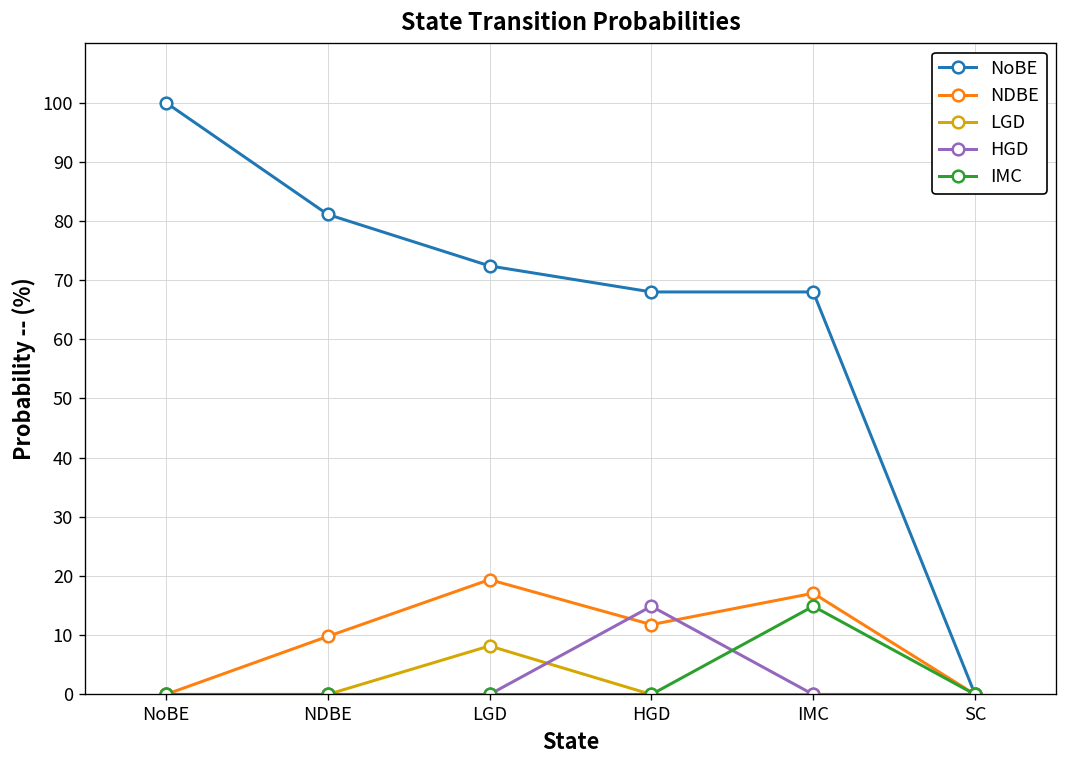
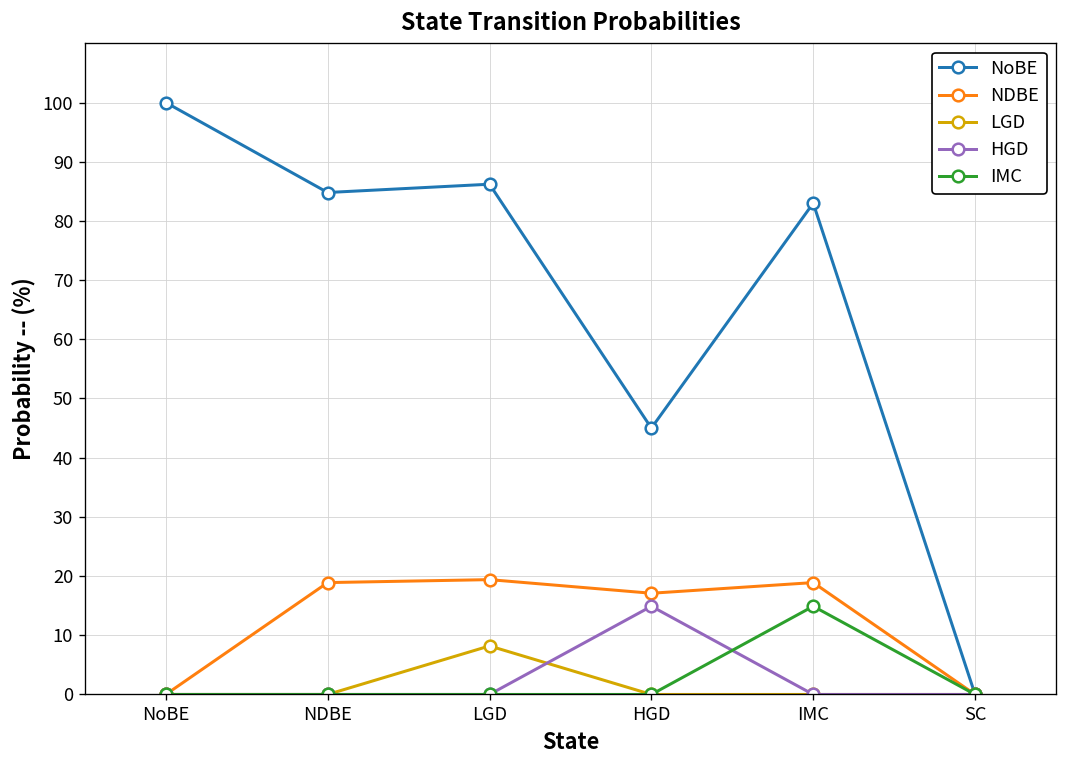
  {
    "NoBE": {
      "NoBE": 100,
-     "NDBE": 81,
-     "LGD": 72,
-     "HGD": 68,
-     "IMC": 68
+     "NDBE": 85,
+     "LGD": 86,
+     "HGD": 45,
+     "IMC": 83
    },
    "NDBE": {
-     "NDBE": 10,
+     "NDBE": 19,
      "LGD": 19,
-     "HGD": 12,
-     "IMC": 17
+     "HGD": 17,
+     "IMC": 19
    },
    "LGD": {
      "LGD": 8
    },
    "HGD": {
      "HGD": 15
    },
    "IMC": {
      "IMC": 15
    }
  }
